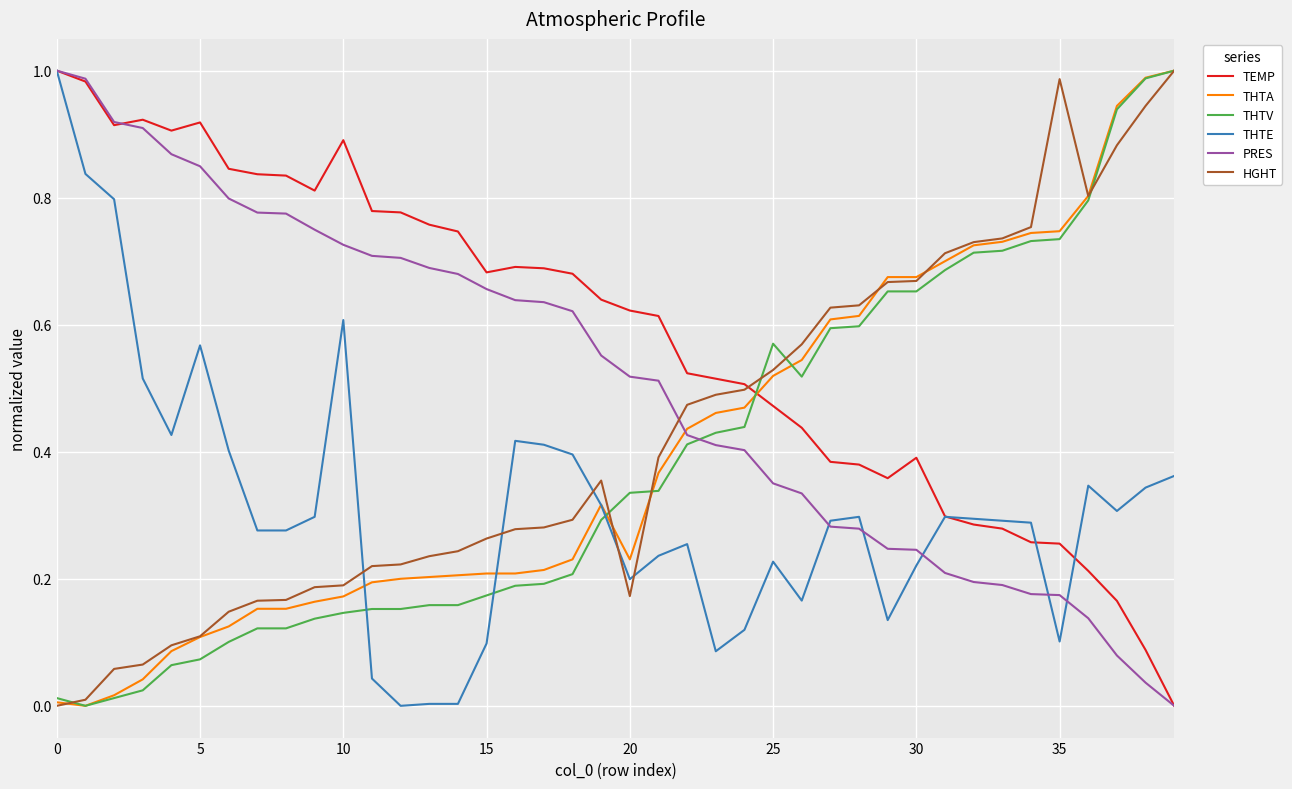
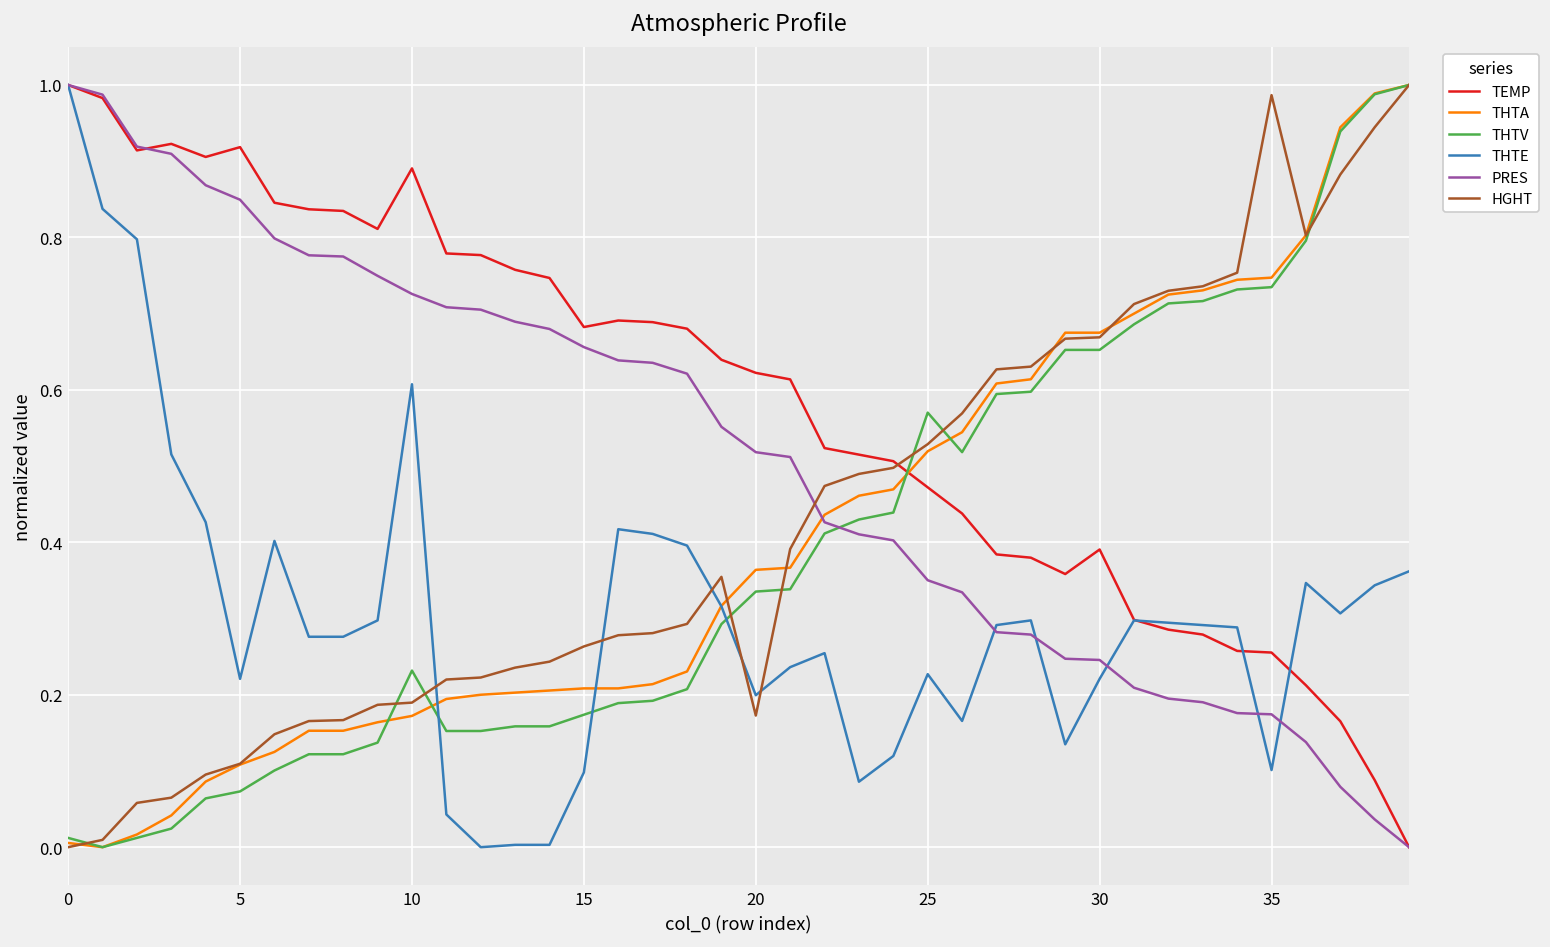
  {
    "TEMP": {
      "5": 0.92,
      "10": 0.89,
      "15": 0.68,
      "20": 0.62,
      "25": 0.47,
      "30": 0.39,
      "35": 0.26
    },
    "THTA": {
      "0": 0.01,
      "10": 0.17,
      "15": 0.21,
-     "20": 0.23,
+     "20": 0.36,
      "25": 0.52,
      "30": 0.68,
      "35": 0.75
    },
    "THTV": {
      "0": 0.01,
      "5": 0.07,
-     "10": 0.15,
+     "10": 0.23,
      "15": 0.17,
      "20": 0.34,
      "25": 0.57,
      "30": 0.65,
      "35": 0.73
    },
    "THTE": {
-     "5": 0.57,
+     "5": 0.22,
      "10": 0.61,
      "15": 0.10,
      "20": 0.20,
      "25": 0.23,
      "30": 0.22,
      "35": 0.10
    },
    "PRES": {
      "5": 0.85,
      "10": 0.73,
      "15": 0.66,
      "20": 0.52,
      "25": 0.35,
      "30": 0.25,
      "35": 0.17
    },
    "HGHT": {
      "0": 0.00,
      "10": 0.19,
      "15": 0.26,
      "20": 0.17,
      "25": 0.53,
      "30": 0.67,
      "35": 0.99
    }
  }
